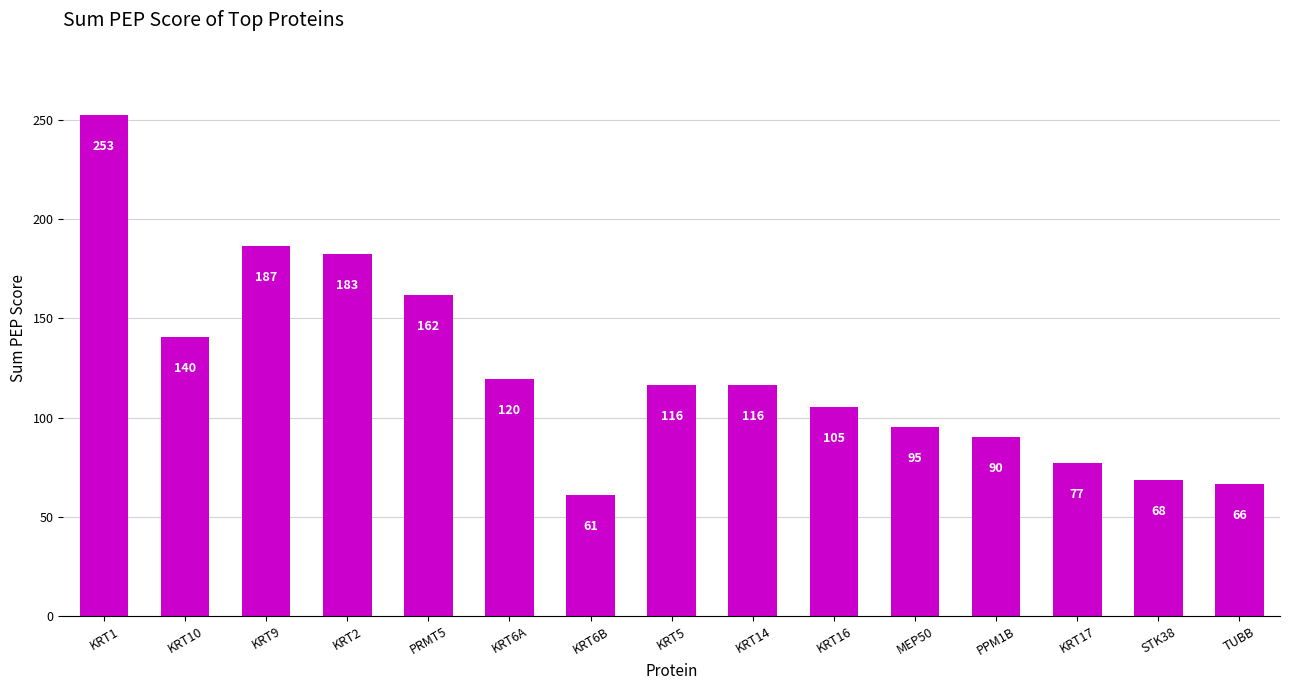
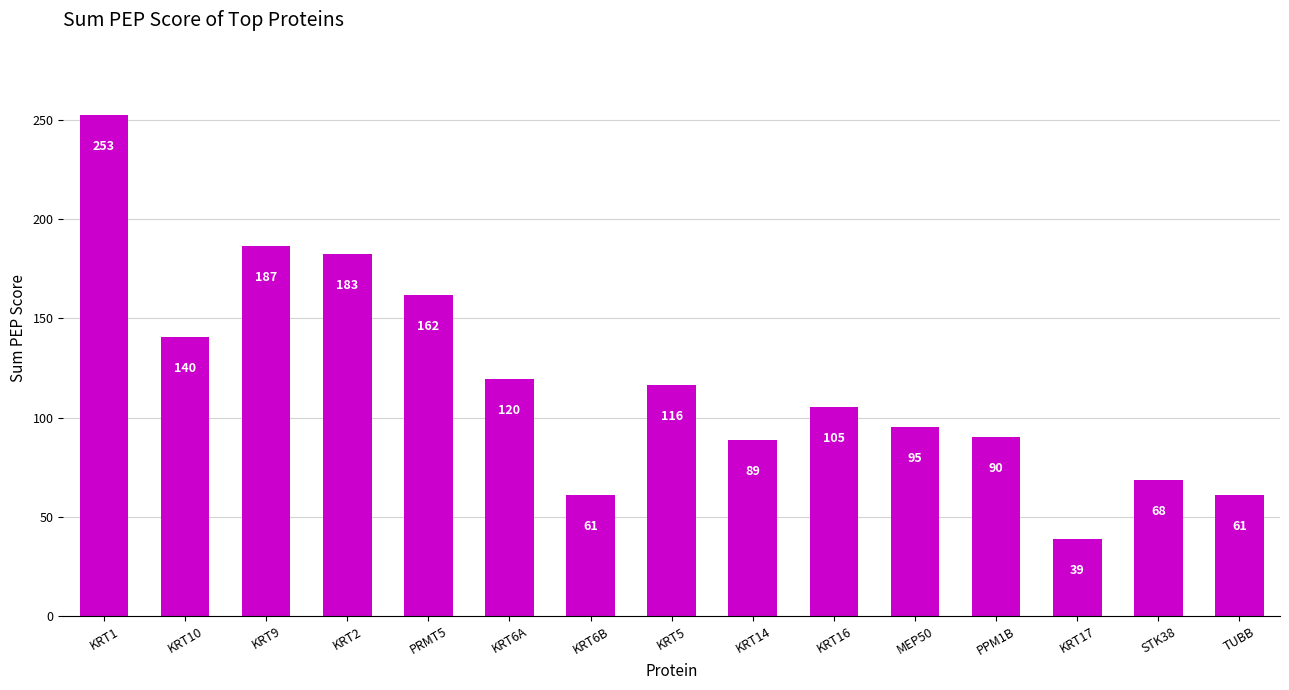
  {
    "KRT1": 253,
    "KRT10": 140,
    "KRT9": 187,
    "KRT2": 183,
    "PRMT5": 162,
    "KRT6A": 120,
    "KRT6B": 61,
    "KRT5": 116,
-   "KRT14": 116,
+   "KRT14": 89,
    "KRT16": 105,
    "MEP50": 95,
    "PPM1B": 90,
-   "KRT17": 77,
+   "KRT17": 39,
    "STK38": 68,
-   "TUBB": 66
+   "TUBB": 61
  }
